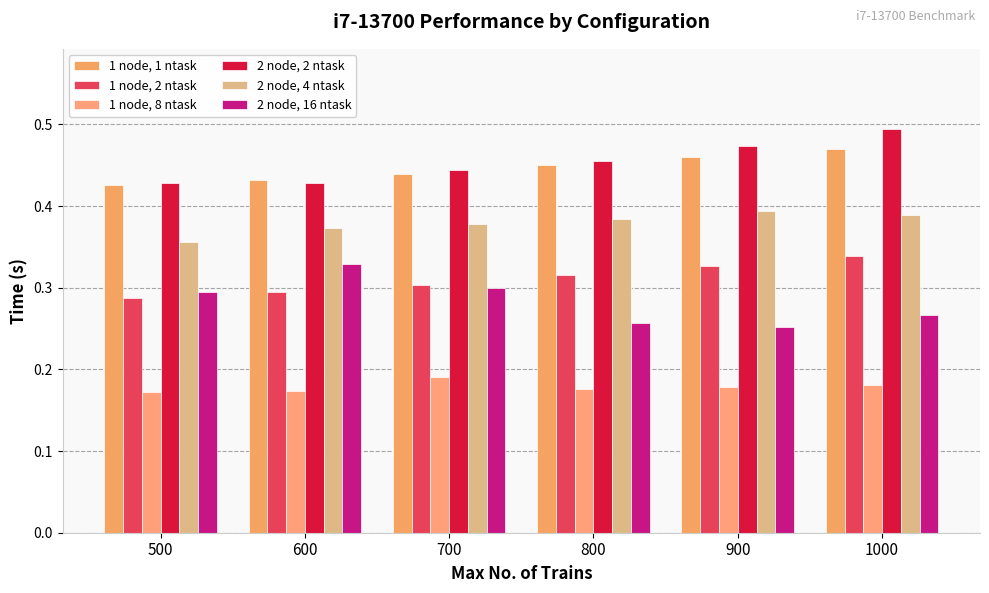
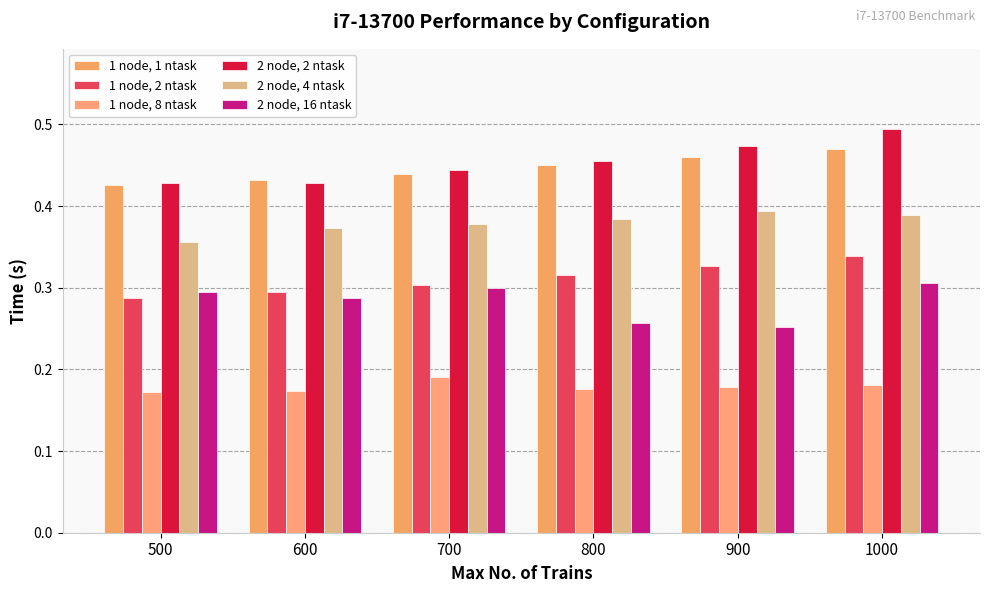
  {
    "2 node, 16 ntask": {
      "500": 0.29,
-     "600": 0.33,
+     "600": 0.29,
      "700": 0.30,
      "800": 0.26,
      "900": 0.25,
-     "1000": 0.27
+     "1000": 0.31
    }
  }
